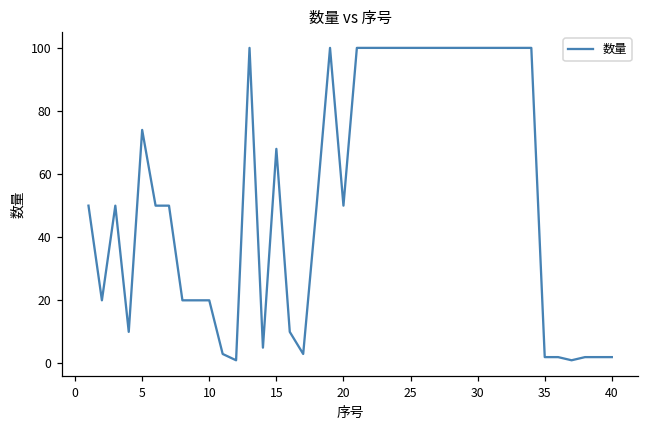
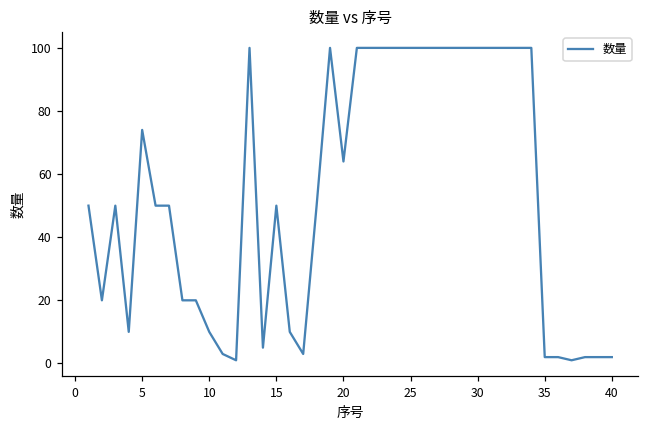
  {
    "5": 74,
-   "10": 20,
-   "15": 68,
-   "20": 50,
+   "10": 10,
+   "15": 50,
+   "20": 64,
    "25": 100,
    "30": 100,
    "35": 2,
    "40": 2
  }
